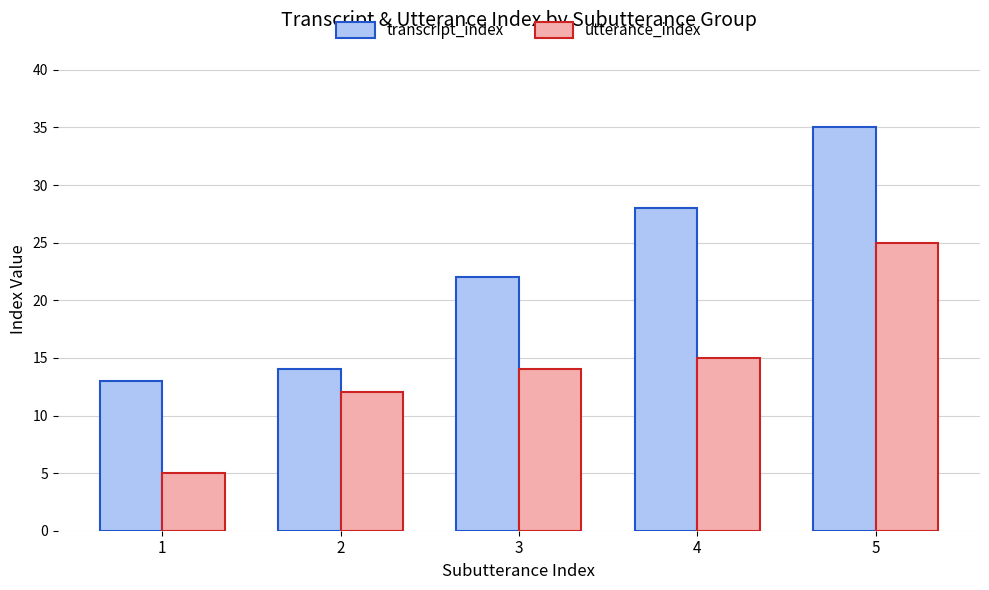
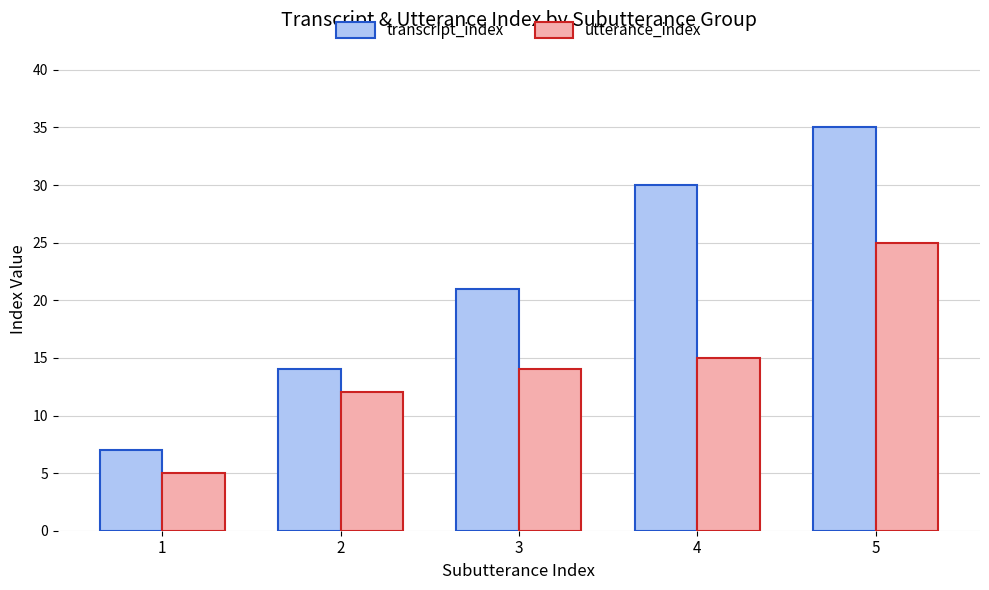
  {
    "transcript_index": {
-     "1": 13,
+     "1": 7,
      "2": 14,
-     "3": 22,
-     "4": 28,
+     "3": 21,
+     "4": 30,
      "5": 35
    },
    "utterance_index": {
      "1": 5,
      "2": 12,
      "3": 14,
      "4": 15,
      "5": 25
    }
  }
